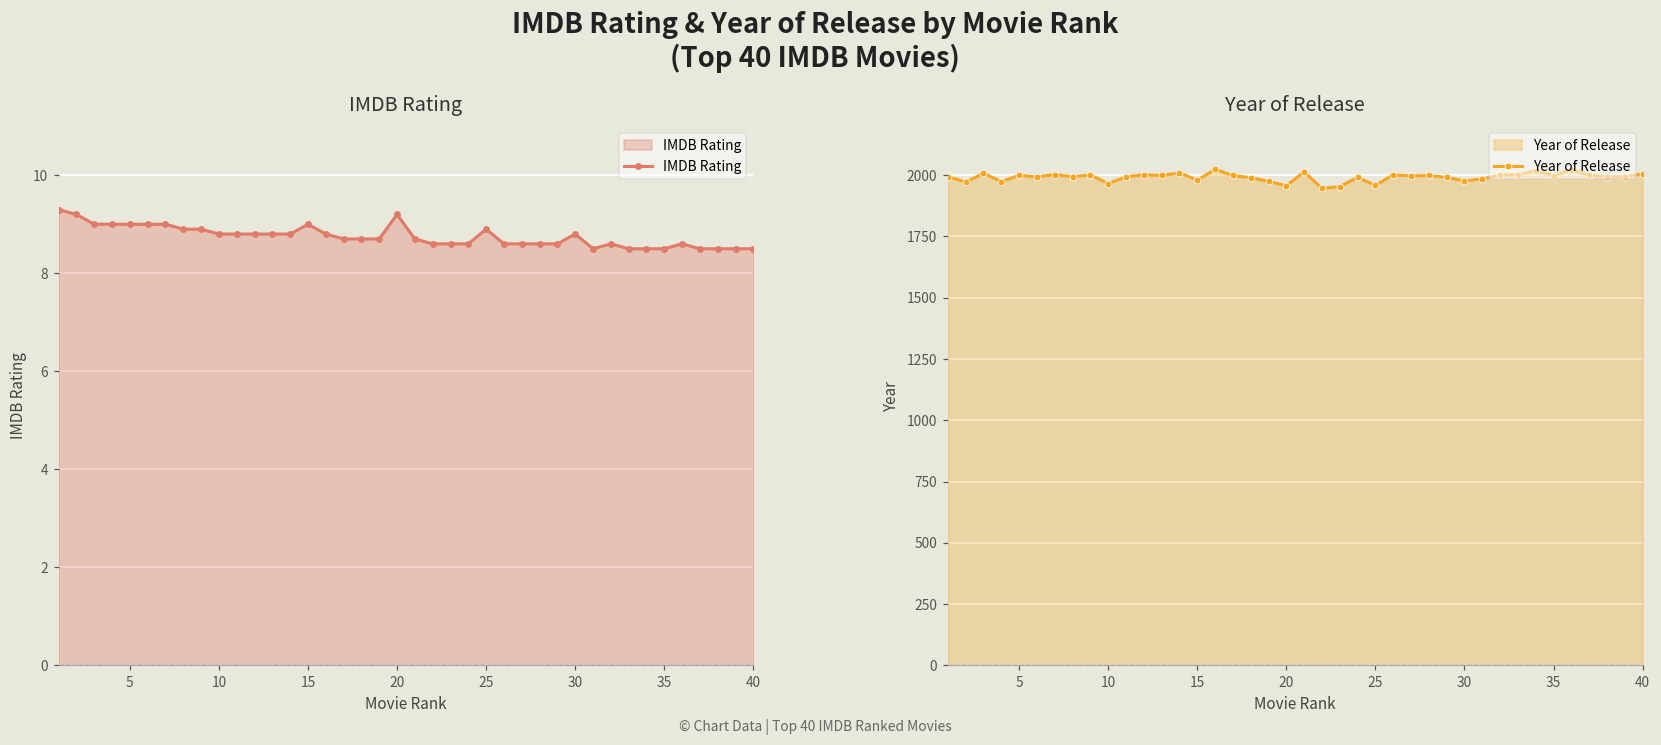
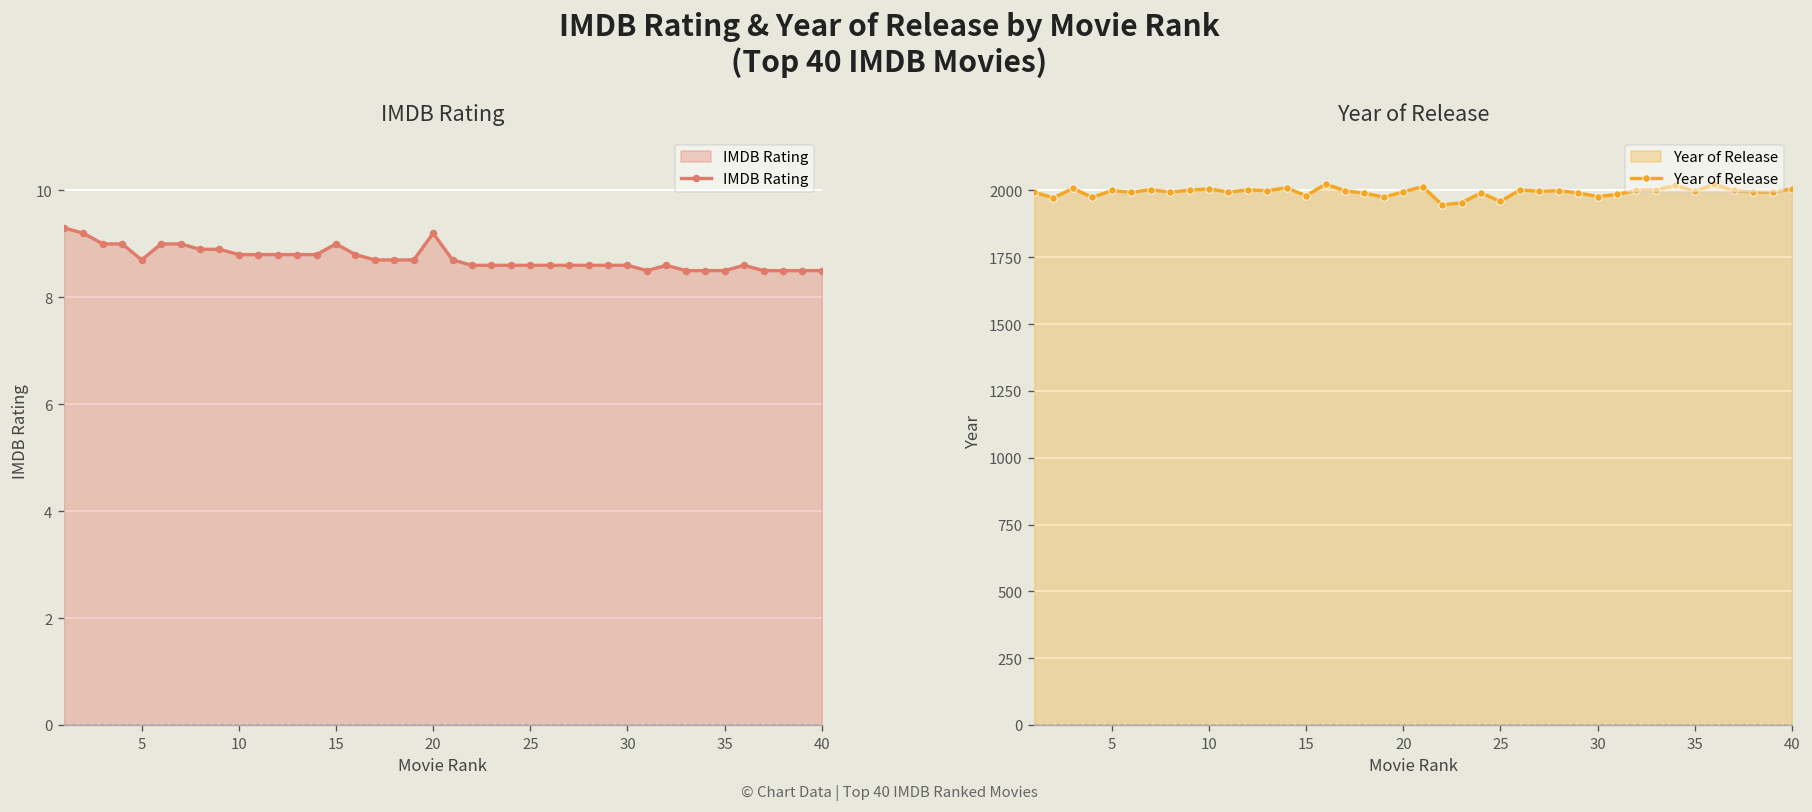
  {
    "IMDB Rating": {
-     "5": 9.0,
+     "5": 8.7,
      "10": 8.8,
      "15": 9.0,
      "20": 9.2,
-     "25": 8.9,
-     "30": 8.8,
+     "25": 8.6,
+     "30": 8.6,
      "35": 8.5,
      "40": 8.5
    },
    "Year of Release": {
      "5": 2000,
-     "10": 1970,
+     "10": 2010,
      "15": 1980,
-     "20": 1960,
+     "20": 2000,
      "25": 1960,
      "30": 1980,
      "40": 2010
    }
  }
